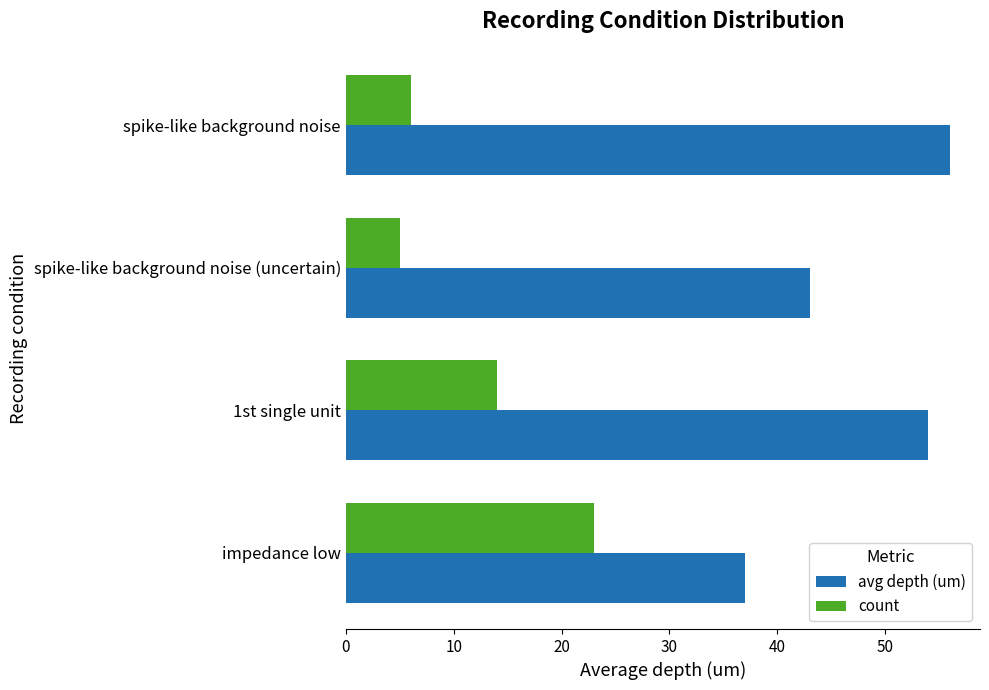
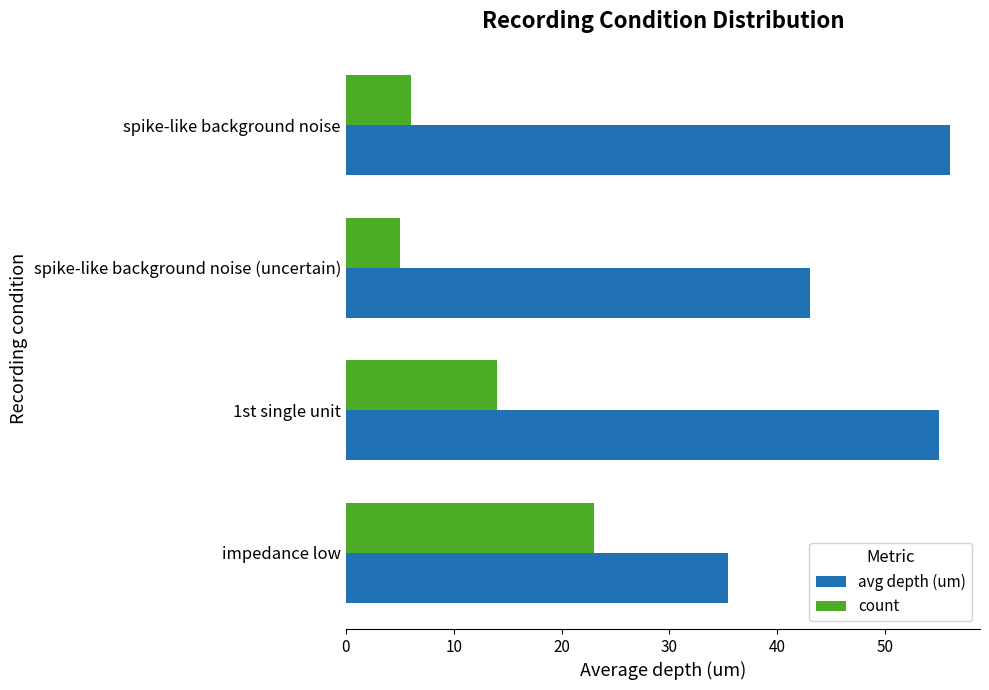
  {
    "avg depth (um)": {
      "spike-like background noise": 56.0,
      "spike-like background noise (uncertain)": 43.0,
-     "1st single unit": 54,
-     "impedance low": 37.0
+     "1st single unit": 55,
+     "impedance low": 35.4
    },
    "count": {
      "spike-like background noise": 6.0,
      "spike-like background noise (uncertain)": 5.0,
      "1st single unit": 14.0,
      "impedance low": 23.0
    }
  }
